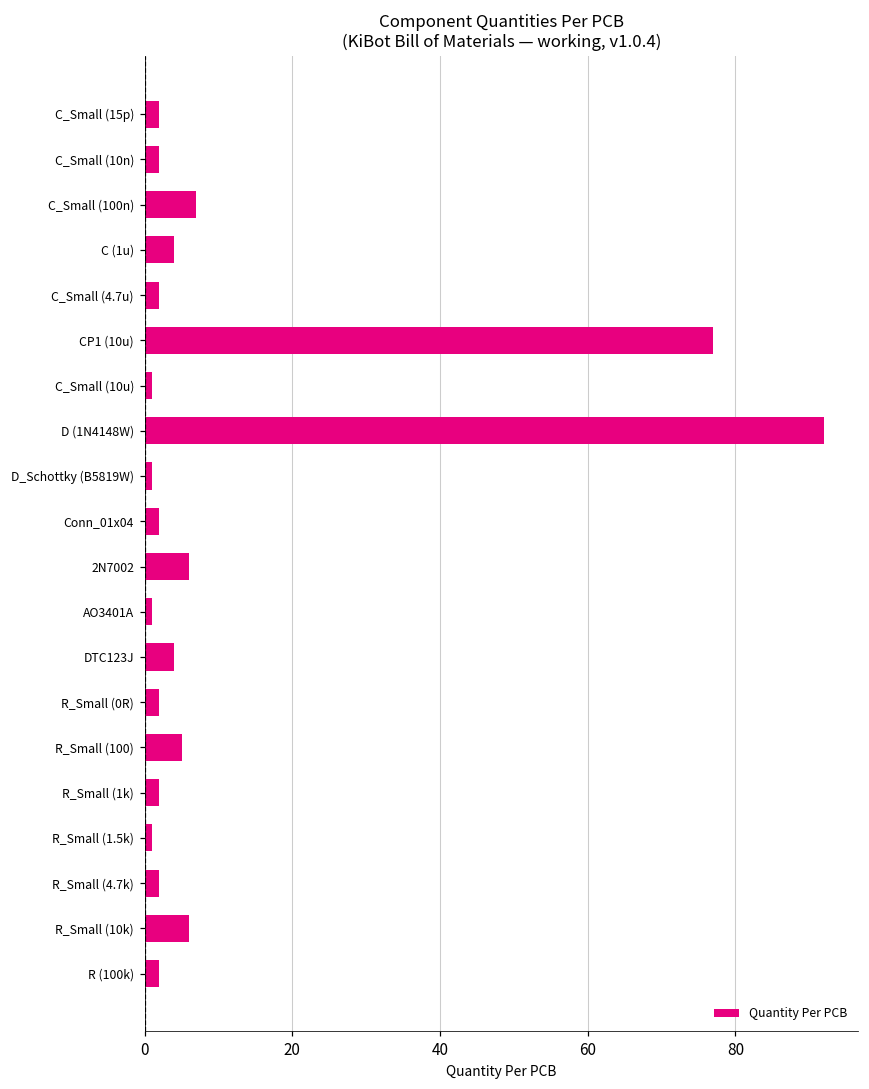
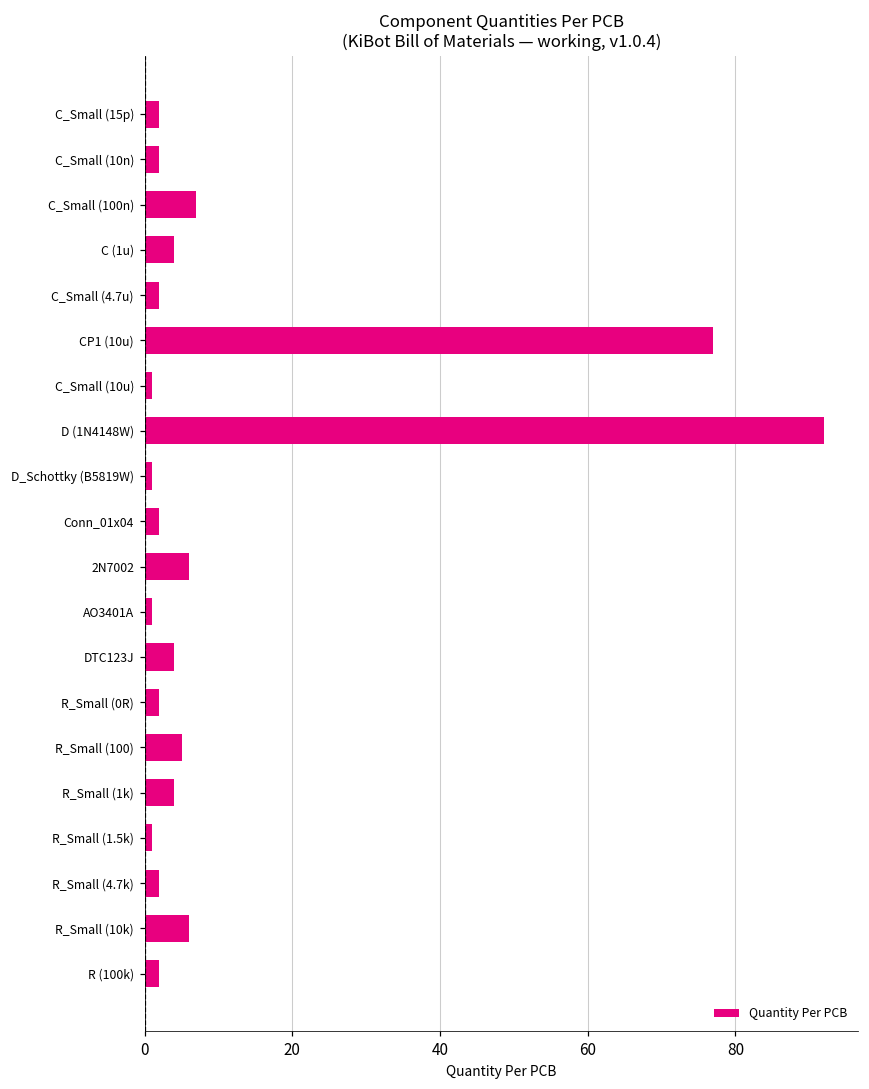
  {
    "C_Small (15p)": 2,
    "C_Small (10n)": 2,
    "C_Small (100n)": 7,
    "C (1u)": 4,
    "C_Small (4.7u)": 2,
    "CP1 (10u)": 77,
    "C_Small (10u)": 1,
    "D (1N4148W)": 92,
    "D_Schottky (B5819W)": 1,
    "Conn_01x04": 2,
    "2N7002": 6,
    "AO3401A": 1,
    "DTC123J": 4,
    "R_Small (0R)": 2,
    "R_Small (100)": 5,
-   "R_Small (1k)": 2,
+   "R_Small (1k)": 4,
    "R_Small (1.5k)": 1,
    "R_Small (4.7k)": 2,
    "R_Small (10k)": 6,
    "R (100k)": 2
  }
